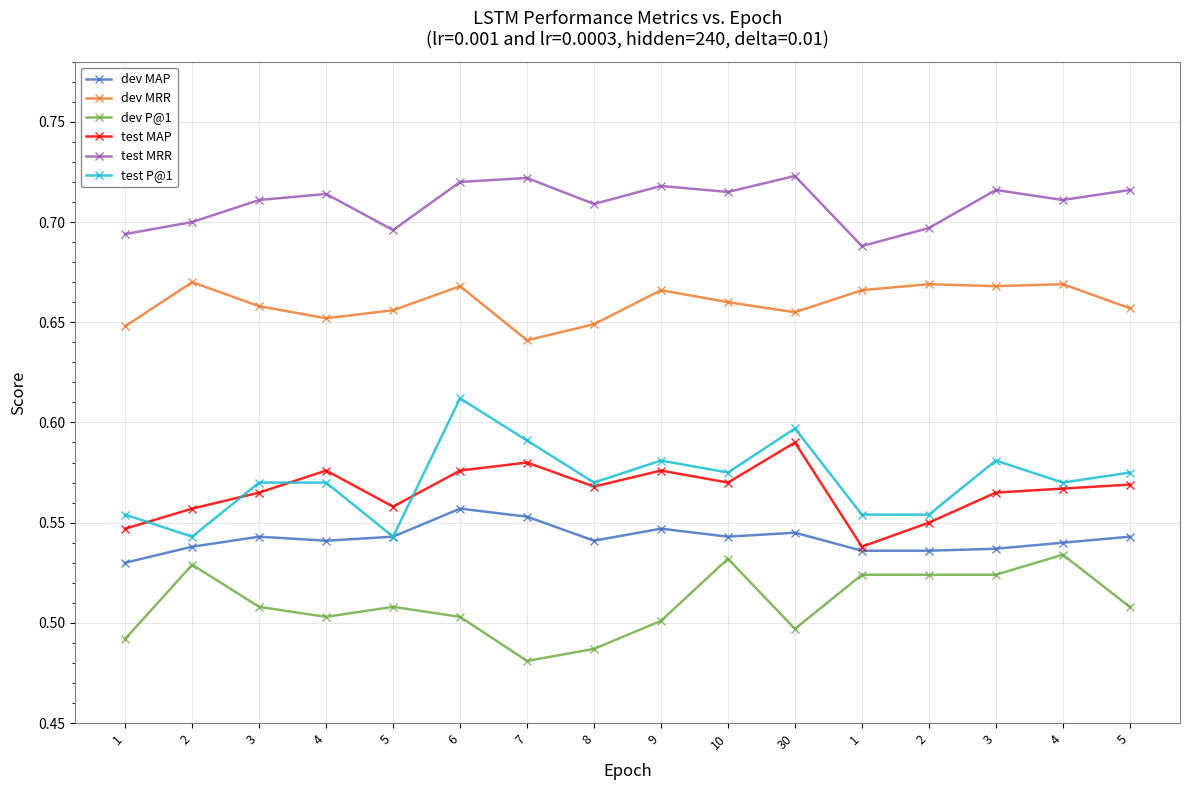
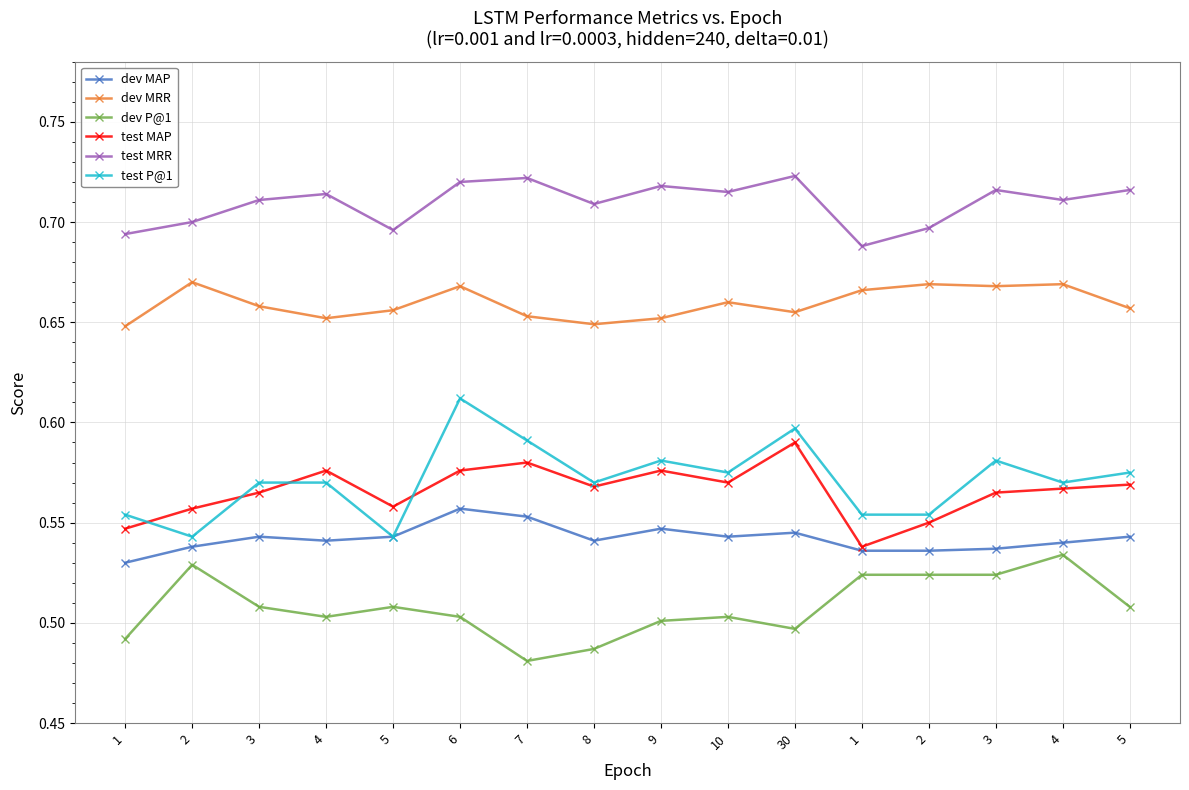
  {
    "dev MAP": {
      "6": 0.557,
      "7": 0.553,
      "8": 0.541,
      "9": 0.547,
      "10": 0.543,
      "30": 0.545
    },
    "dev MRR": {
      "6": 0.668,
-     "7": 0.641,
+     "7": 0.653,
      "8": 0.649,
-     "9": 0.666,
+     "9": 0.652,
      "10": 0.660,
      "30": 0.655
    },
    "dev P@1": {
      "6": 0.503,
      "7": 0.481,
      "8": 0.487,
      "9": 0.501,
-     "10": 0.532,
+     "10": 0.503,
      "30": 0.497
    },
    "test MAP": {
      "6": 0.576,
      "7": 0.580,
      "8": 0.568,
      "9": 0.576,
      "10": 0.570,
      "30": 0.590
    },
    "test MRR": {
      "6": 0.720,
      "7": 0.722,
      "8": 0.709,
      "9": 0.718,
      "10": 0.715,
      "30": 0.723
    },
    "test P@1": {
      "6": 0.612,
      "7": 0.591,
      "8": 0.570,
      "9": 0.581,
      "10": 0.575,
      "30": 0.597
    }
  }
